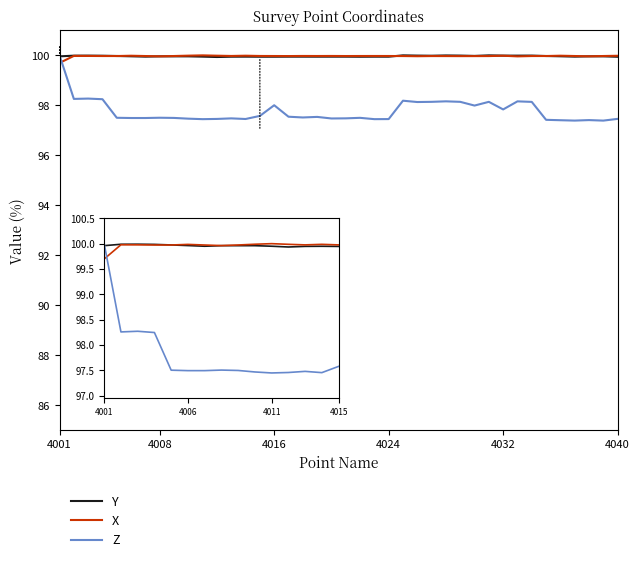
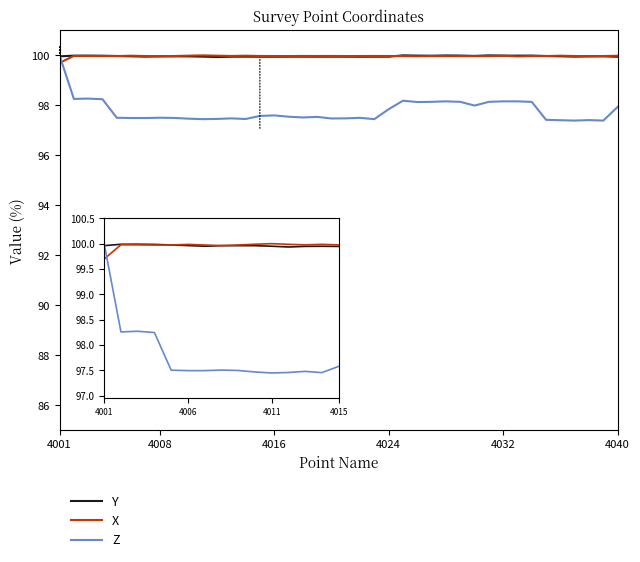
  {
    "X": {
      "4001": 99.7
    },
    "Z": {
      "4008": 97.5,
-     "4016": 98.0,
-     "4024": 97.5,
-     "4032": 97.8,
-     "4040": 97.5
+     "4016": 97.6,
+     "4024": 97.8,
+     "4032": 98.2,
+     "4040": 97.9
    }
  }
